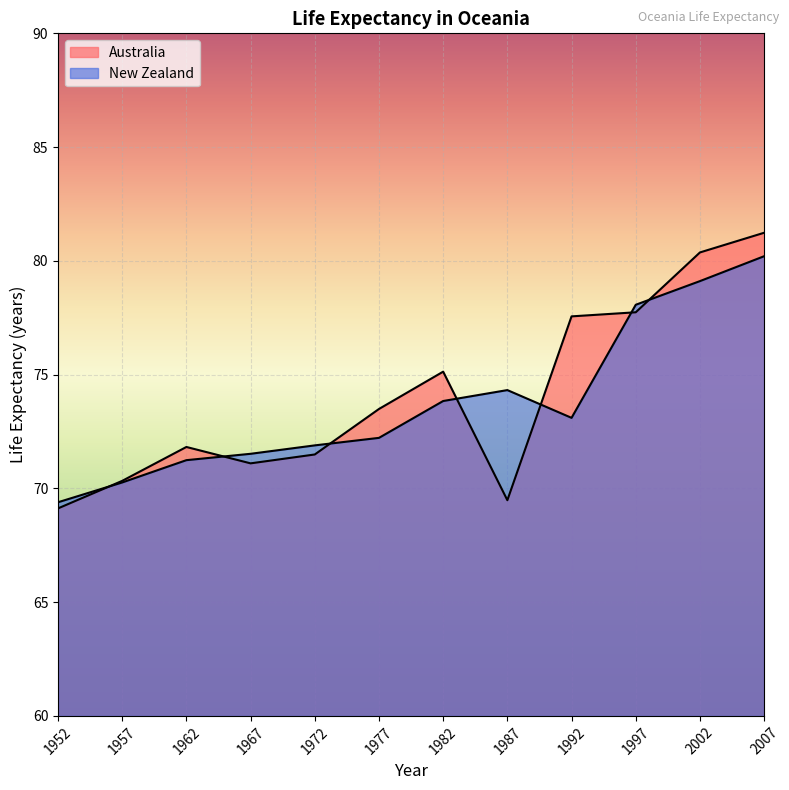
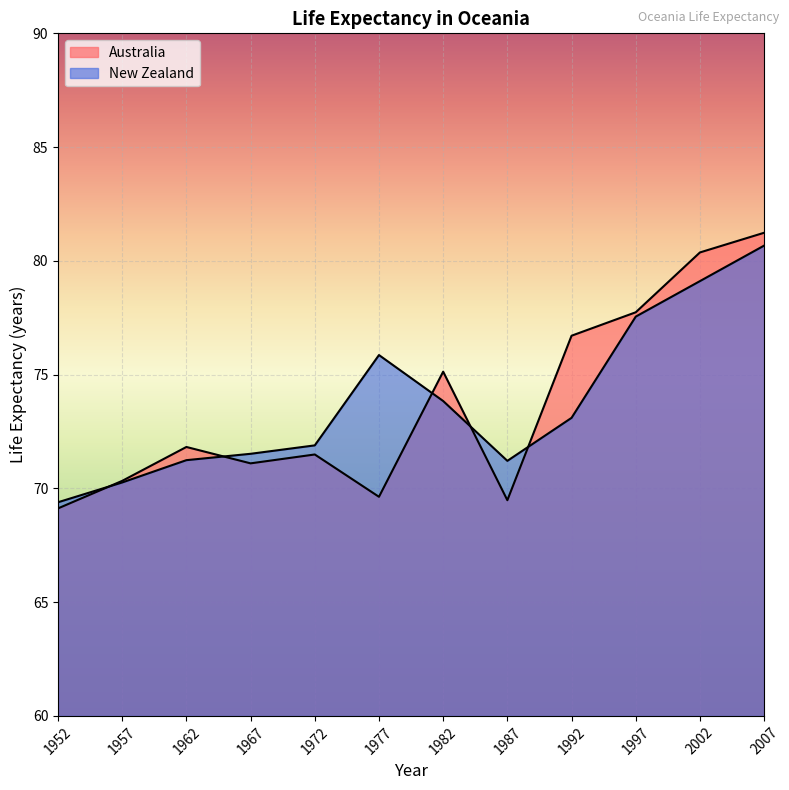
  {
    "Australia": {
      "1952": 69.1,
      "1962": 71.8,
      "1967": 71.1,
      "1972": 71.5,
-     "1977": 73.5,
+     "1977": 69.6,
      "1982": 75.1,
      "1987": 69.5,
-     "1992": 77.6,
+     "1992": 76.7,
      "1997": 77.7,
      "2002": 80.4,
      "2007": 81.2
    },
    "New Zealand": {
      "1952": 69.4,
      "1962": 71.2,
      "1967": 71.5,
      "1972": 71.9,
-     "1977": 72.2,
+     "1977": 75.9,
      "1982": 73.8,
-     "1987": 74.3,
+     "1987": 71.2,
      "1992": 73.1,
-     "1997": 78.1,
+     "1997": 77.6,
      "2002": 79.1,
-     "2007": 80.2
+     "2007": 80.7
    }
  }
